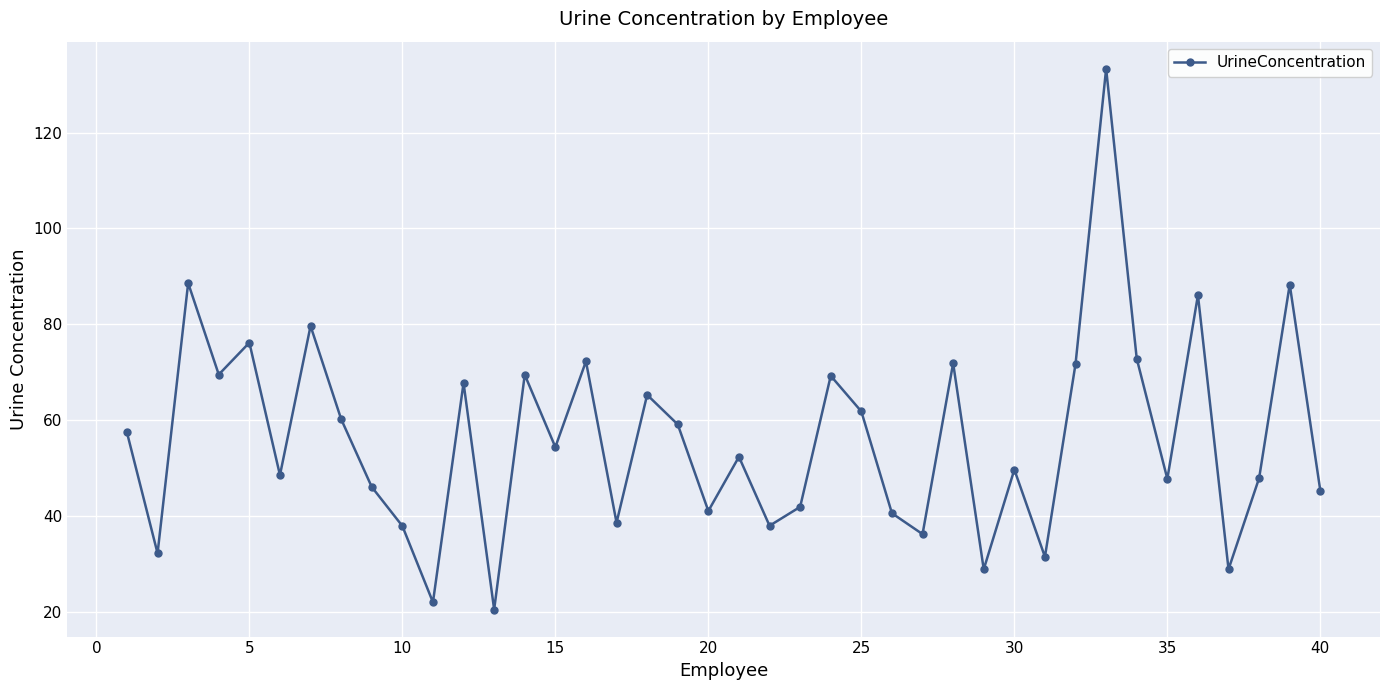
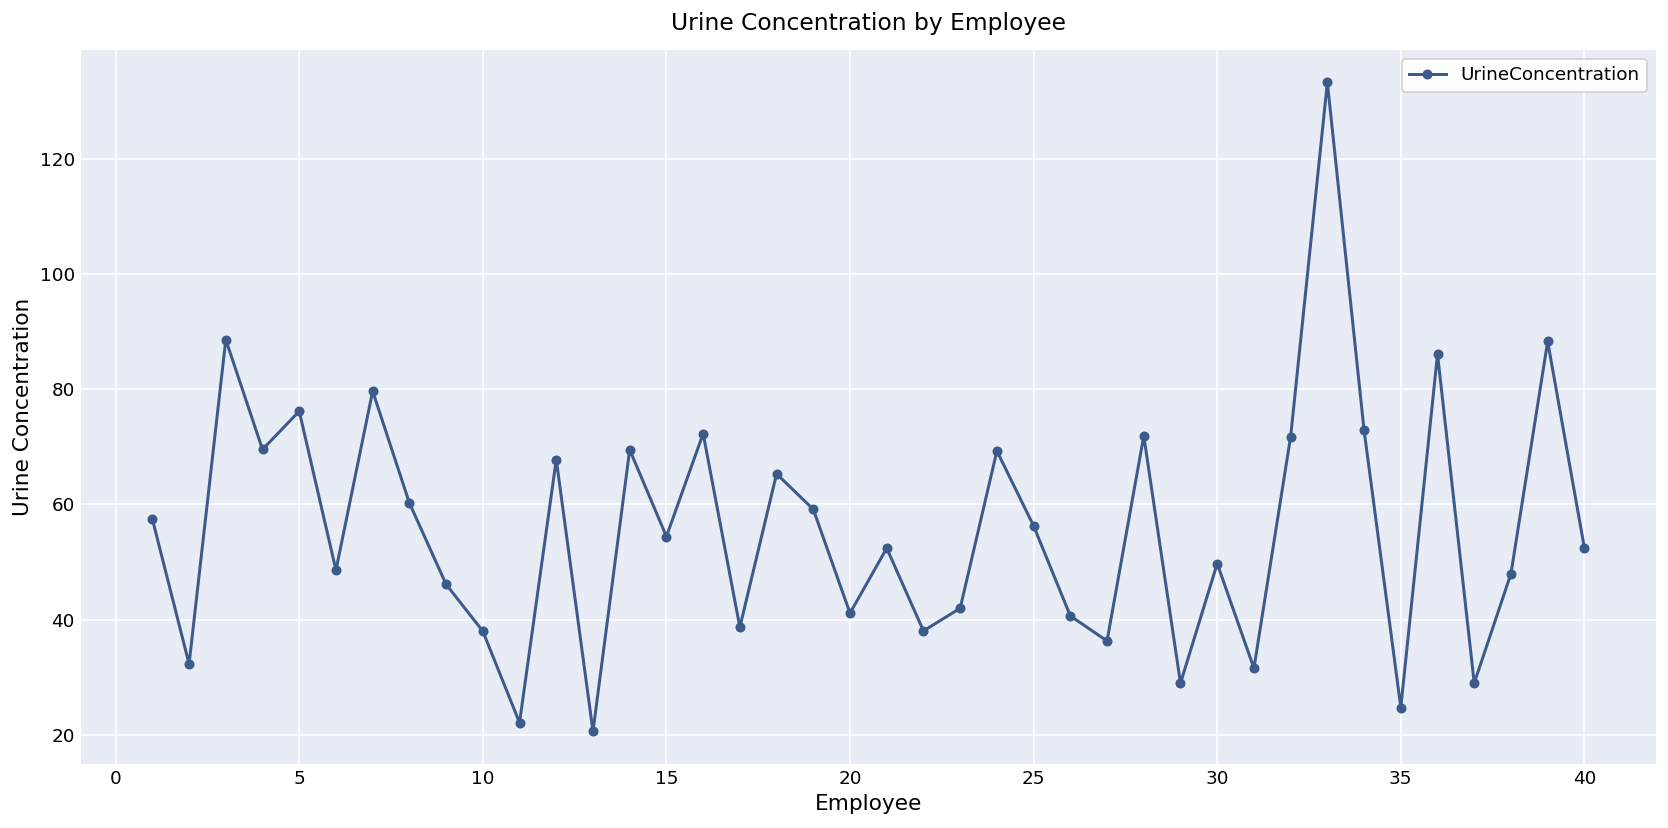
  {
    "5": 76,
    "10": 38,
    "15": 54,
    "20": 41,
-   "25": 62,
+   "25": 56,
    "30": 50,
-   "35": 48,
-   "40": 45
+   "35": 25,
+   "40": 52
  }
